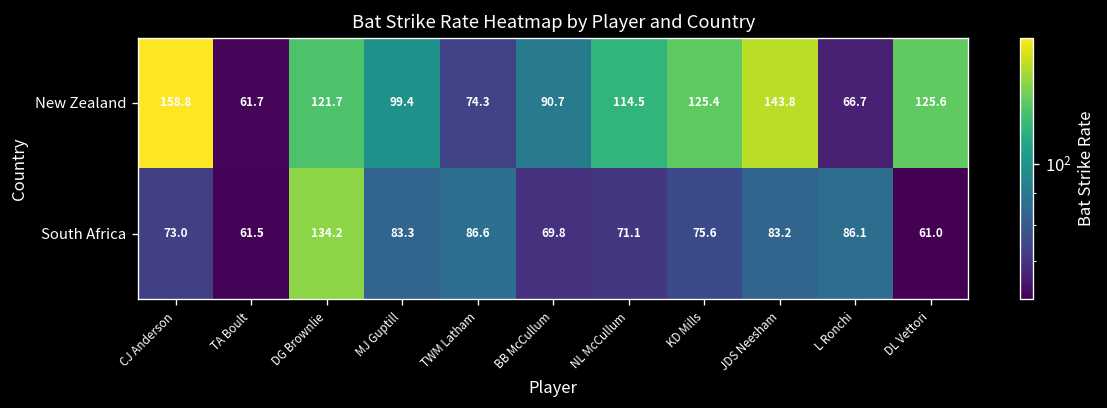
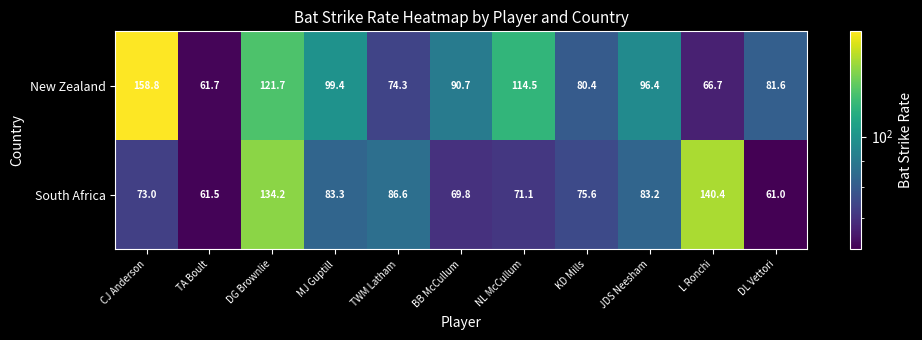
  {
    "New Zealand": {
      "CJ Anderson": 158.8,
      "TA Boult": 61.7,
      "DG Brownlie": 121.7,
      "MJ Guptill": 99.4,
      "TWM Latham": 74.3,
      "BB McCullum": 90.7,
      "NL McCullum": 114.5,
-     "KD Mills": 125.4,
-     "JDS Neesham": 143.8,
+     "KD Mills": 80.4,
+     "JDS Neesham": 96.4,
      "L Ronchi": 66.7,
-     "DL Vettori": 125.6
+     "DL Vettori": 81.6
    },
    "South Africa": {
      "CJ Anderson": 73.0,
      "TA Boult": 61.5,
      "DG Brownlie": 134.2,
      "MJ Guptill": 83.3,
      "TWM Latham": 86.6,
      "BB McCullum": 69.8,
      "NL McCullum": 71.1,
      "KD Mills": 75.6,
      "JDS Neesham": 83.2,
-     "L Ronchi": 86.1,
+     "L Ronchi": 140.4,
      "DL Vettori": 61.0
    }
  }
